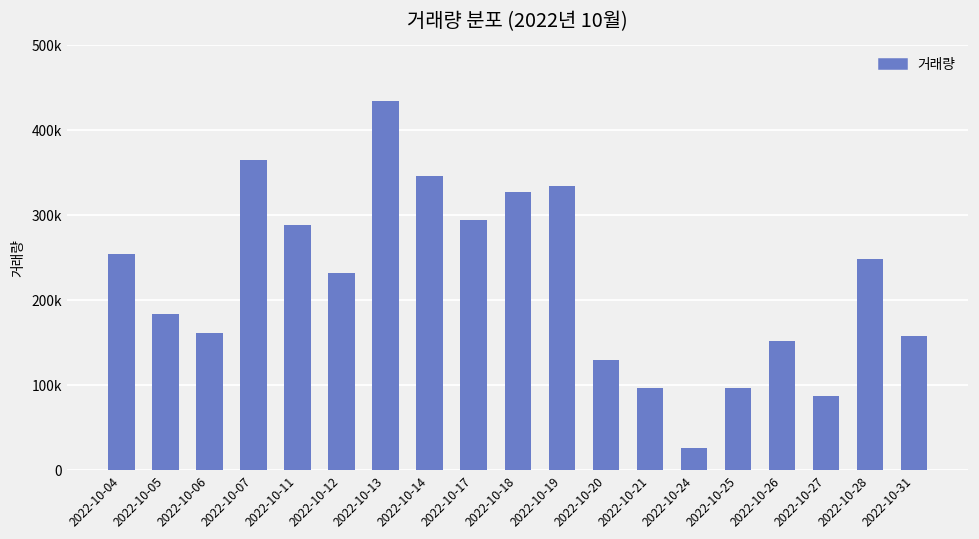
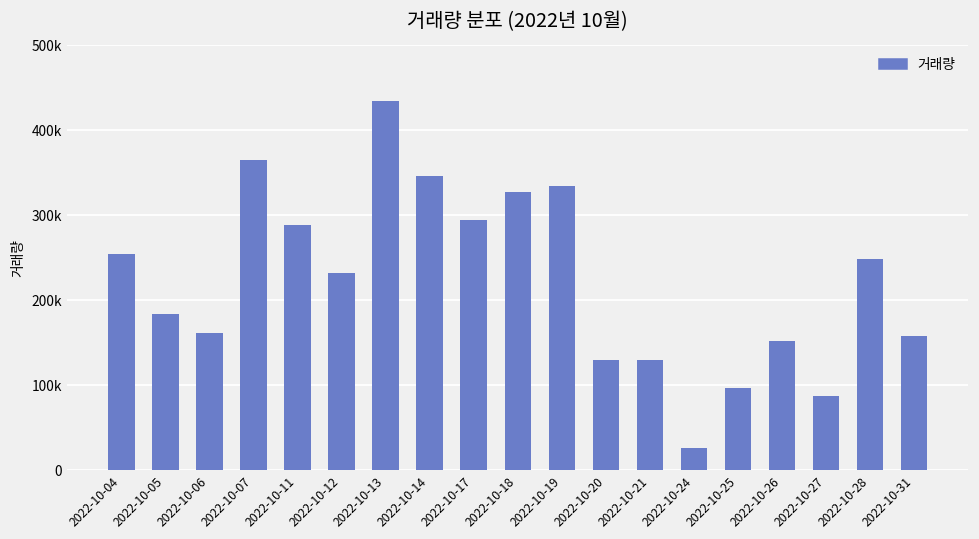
  {
    "2022-10-04": 250000,
    "2022-10-05": 180000,
    "2022-10-06": 160000,
    "2022-10-07": 370000,
    "2022-10-11": 290000,
    "2022-10-12": 230000,
    "2022-10-13": 430000,
    "2022-10-14": 350000,
    "2022-10-17": 290000,
    "2022-10-18": 330000,
    "2022-10-19": 330000,
    "2022-10-20": 130000,
-   "2022-10-21": 100000,
+   "2022-10-21": 130000,
    "2022-10-24": 30000,
    "2022-10-25": 100000,
    "2022-10-26": 150000,
    "2022-10-27": 90000,
    "2022-10-28": 250000,
    "2022-10-31": 160000
  }
